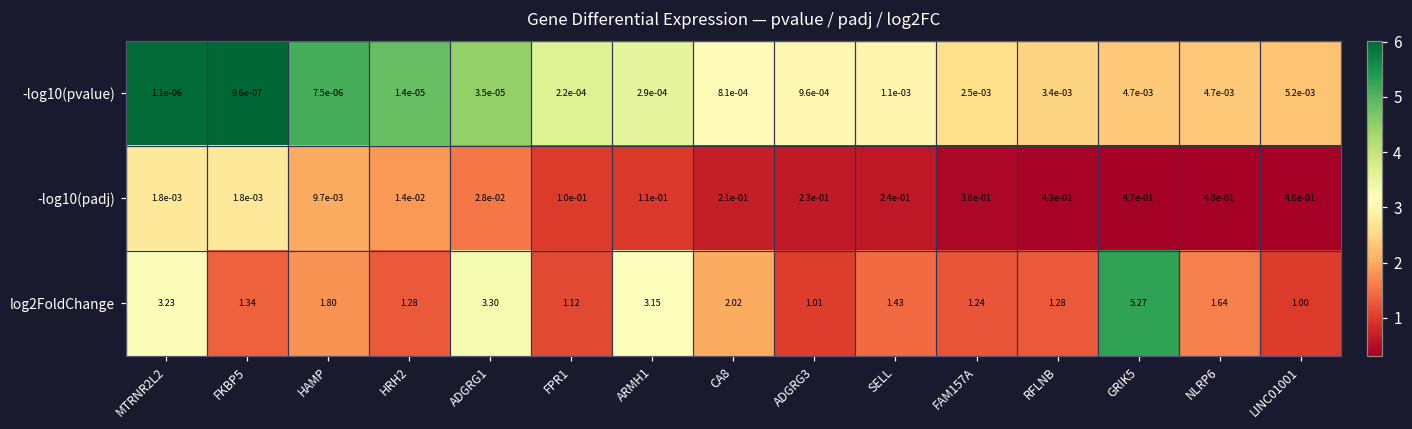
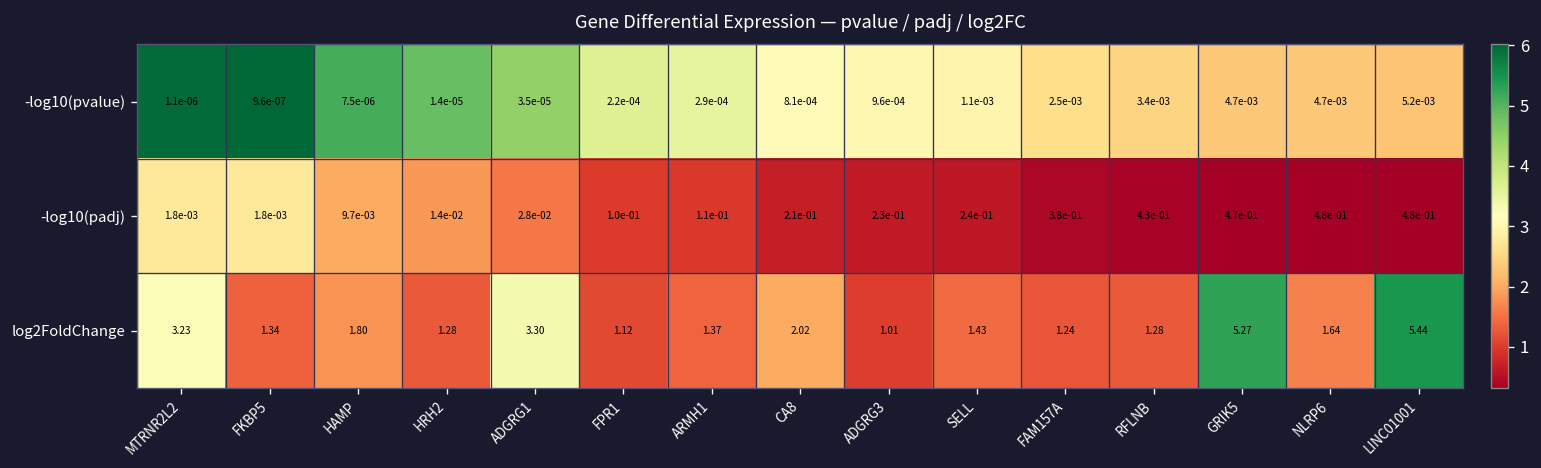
  {
    "-log10(pvalue)": {
      "MTRNR2L2": "1.1e-06",
      "FKBP5": "9.6e-07",
      "HAMP": "7.5e-06",
      "HRH2": "1.4e-05",
      "ADGRG1": "3.5e-05",
      "FPR1": "2.2e-04",
      "ARMH1": "2.9e-04",
      "CA8": "8.1e-04",
      "ADGRG3": "9.6e-04",
      "SELL": "1.1e-03",
      "FAM157A": "2.5e-03",
      "RFLNB": "3.4e-03",
      "GRIK5": "4.7e-03",
      "NLRP6": "4.7e-03",
      "LINC01001": "5.2e-03"
    },
    "-log10(padj)": {
      "MTRNR2L2": "1.8e-03",
      "FKBP5": "1.8e-03",
      "HAMP": "9.7e-03",
      "HRH2": "1.4e-02",
      "ADGRG1": "2.8e-02",
      "FPR1": "1.0e-01",
      "ARMH1": "1.1e-01",
      "CA8": "2.1e-01",
      "ADGRG3": "2.3e-01",
      "SELL": "2.4e-01",
      "FAM157A": "3.8e-01",
      "RFLNB": "4.3e-01",
      "GRIK5": "4.7e-01",
      "NLRP6": "4.8e-01",
      "LINC01001": "4.8e-01"
    },
    "log2FoldChange": {
      "MTRNR2L2": "3.23",
      "FKBP5": "1.34",
      "HAMP": "1.80",
      "HRH2": "1.28",
      "ADGRG1": "3.30",
      "FPR1": "1.12",
-     "ARMH1": "3.15",
+     "ARMH1": "1.37",
      "CA8": "2.02",
      "ADGRG3": "1.01",
      "SELL": "1.43",
      "FAM157A": "1.24",
      "RFLNB": "1.28",
      "GRIK5": "5.27",
      "NLRP6": "1.64",
-     "LINC01001": "1.00"
+     "LINC01001": "5.44"
    }
  }
